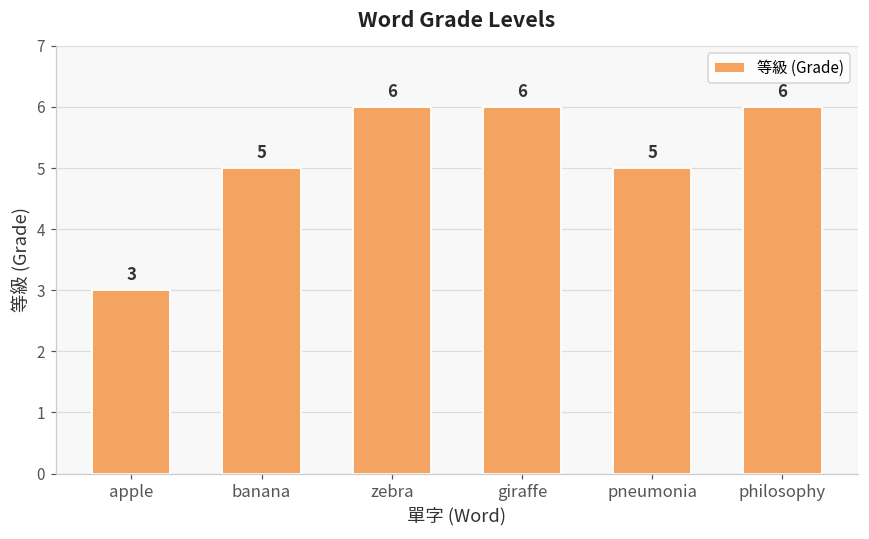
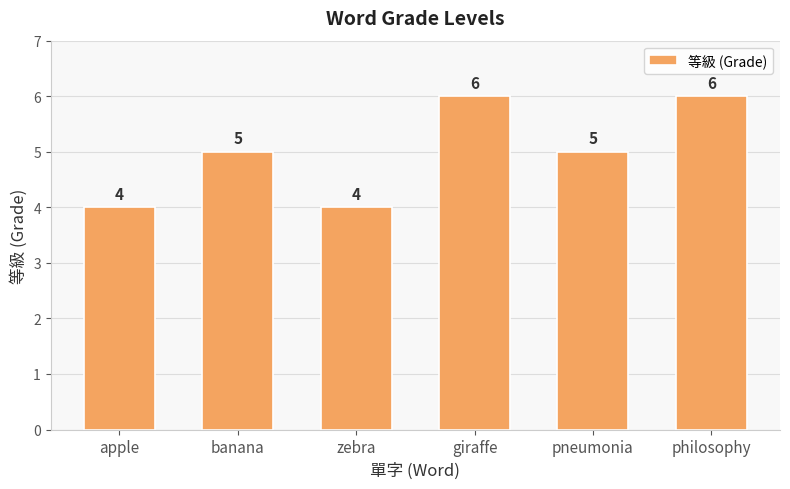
  {
-   "apple": 3,
+   "apple": 4,
    "banana": 5,
-   "zebra": 6,
+   "zebra": 4,
    "giraffe": 6,
    "pneumonia": 5,
    "philosophy": 6
  }
